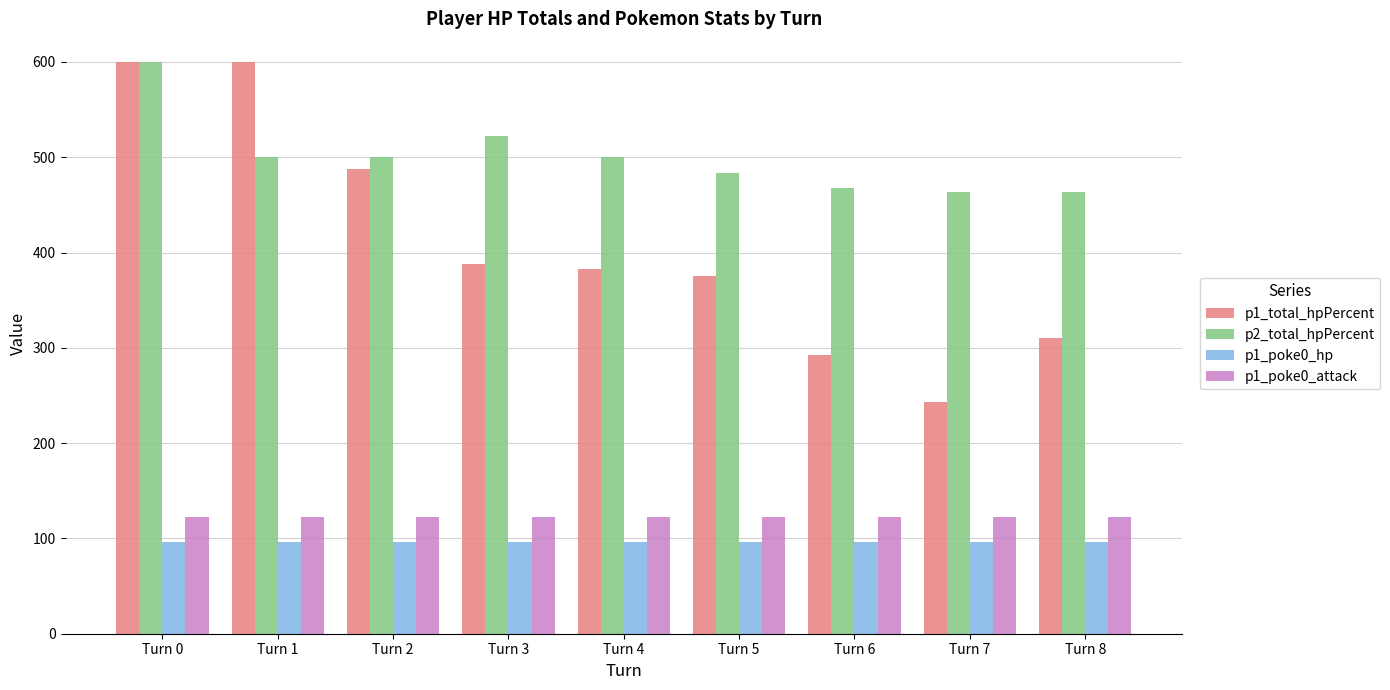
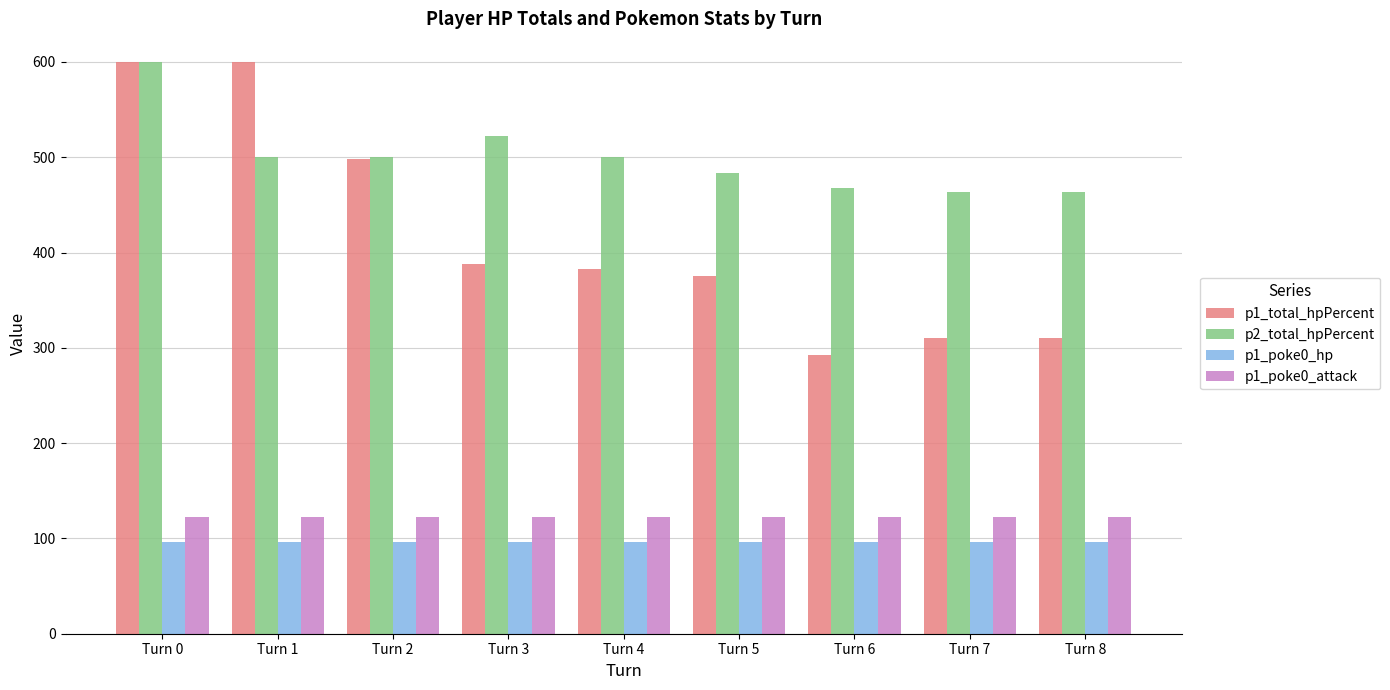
  {
    "p1_total_hpPercent": {
      "Turn 0": 600,
      "Turn 1": 600,
-     "Turn 2": 490,
+     "Turn 2": 500,
      "Turn 3": 390,
      "Turn 4": 380,
      "Turn 5": 380,
      "Turn 6": 290,
-     "Turn 7": 240,
+     "Turn 7": 310,
      "Turn 8": 310
    },
    "p2_total_hpPercent": {
      "Turn 0": 600,
      "Turn 1": 500,
      "Turn 2": 500,
      "Turn 3": 520,
      "Turn 4": 500,
      "Turn 5": 480,
      "Turn 6": 470,
      "Turn 7": 460,
      "Turn 8": 460
    },
    "p1_poke0_hp": {
      "Turn 0": 100,
      "Turn 1": 100,
      "Turn 2": 100,
      "Turn 3": 100,
      "Turn 4": 100,
      "Turn 5": 100,
      "Turn 6": 100,
      "Turn 7": 100,
      "Turn 8": 100
    },
    "p1_poke0_attack": {
      "Turn 0": 120,
      "Turn 1": 120,
      "Turn 2": 120,
      "Turn 3": 120,
      "Turn 4": 120,
      "Turn 5": 120,
      "Turn 6": 120,
      "Turn 7": 120,
      "Turn 8": 120
    }
  }
